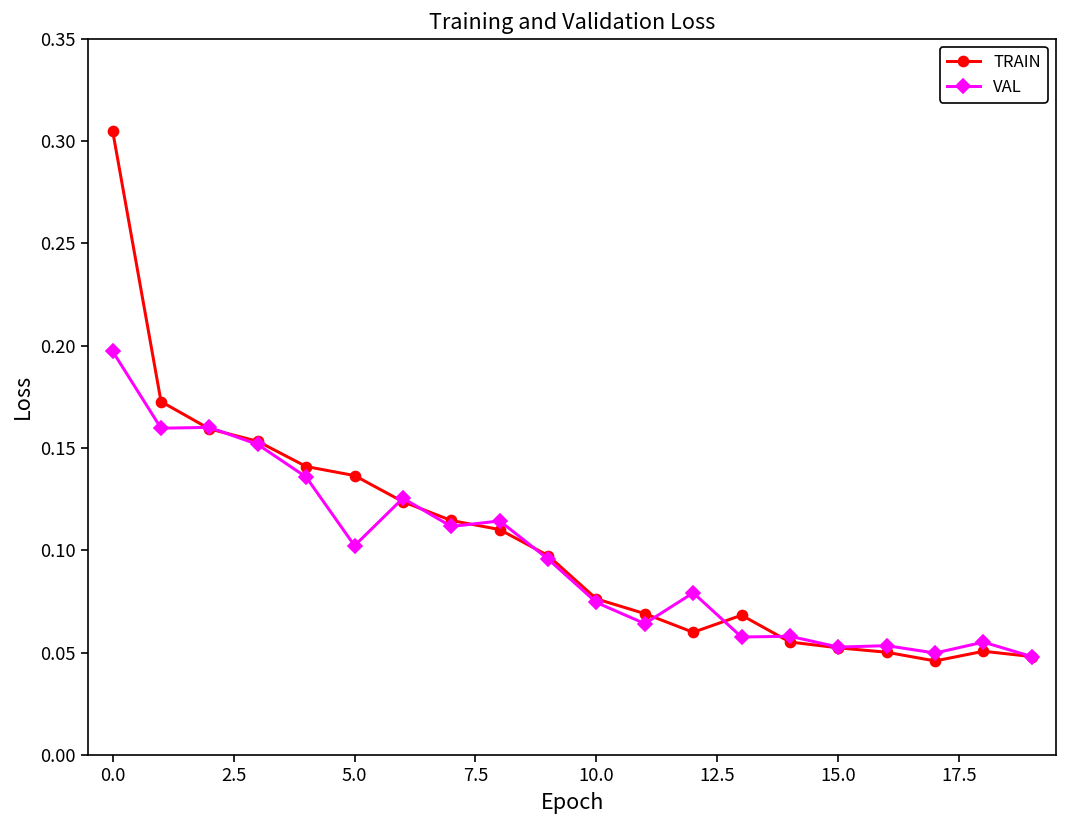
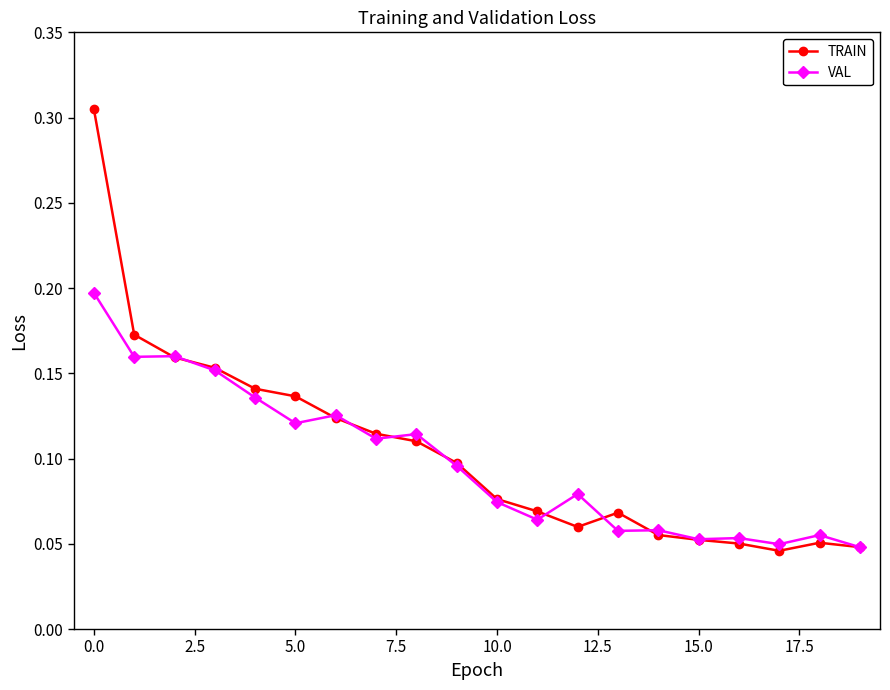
  {
    "TRAIN": {
      "0.0": 0.305,
      "5.0": 0.137,
      "10.0": 0.076
    },
    "VAL": {
      "0.0": 0.197,
-     "5.0": 0.102,
+     "5.0": 0.121,
      "10.0": 0.074
    }
  }
